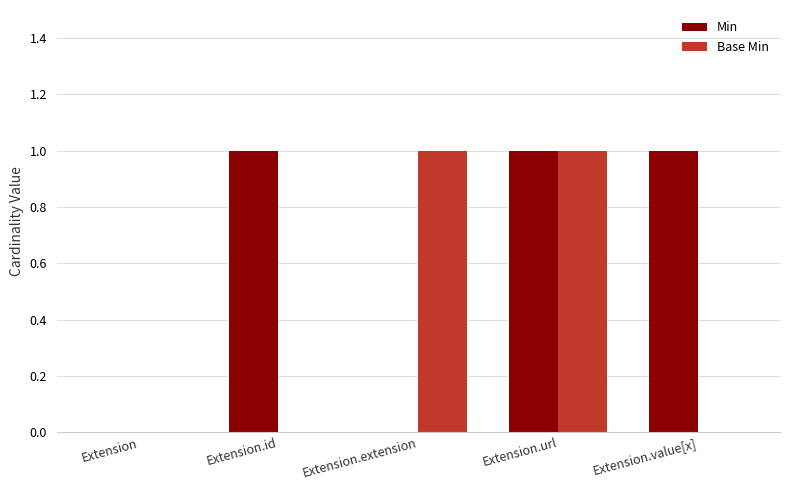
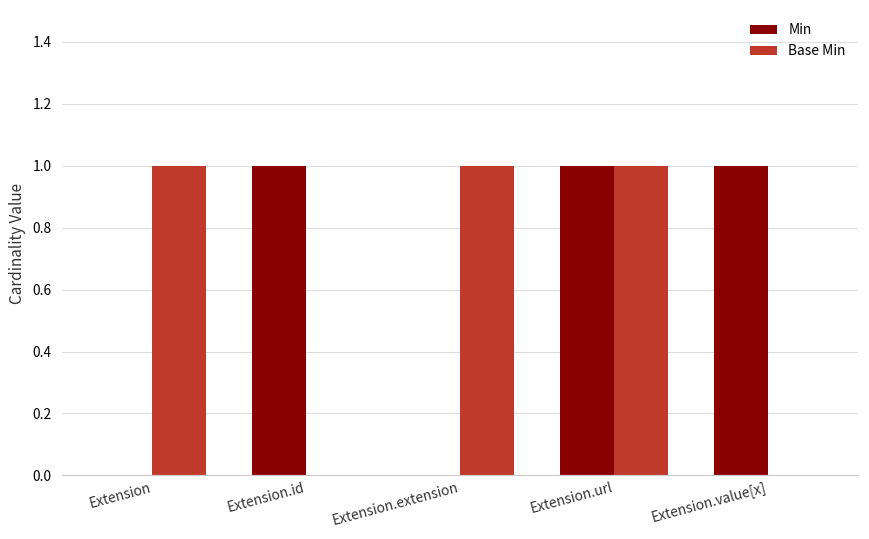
  {
    "Min": {
      "Extension": 0,
      "Extension.id": 1,
      "Extension.extension": 0,
      "Extension.url": 1,
      "Extension.value[x]": 1
    },
    "Base Min": {
-     "Extension": 0,
+     "Extension": 1,
      "Extension.id": 0,
      "Extension.extension": 1,
      "Extension.url": 1,
      "Extension.value[x]": 0
    }
  }
